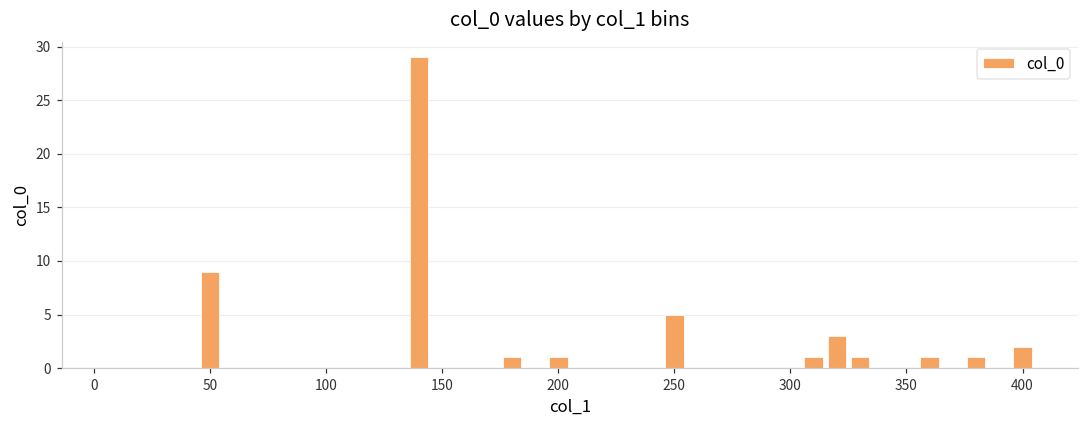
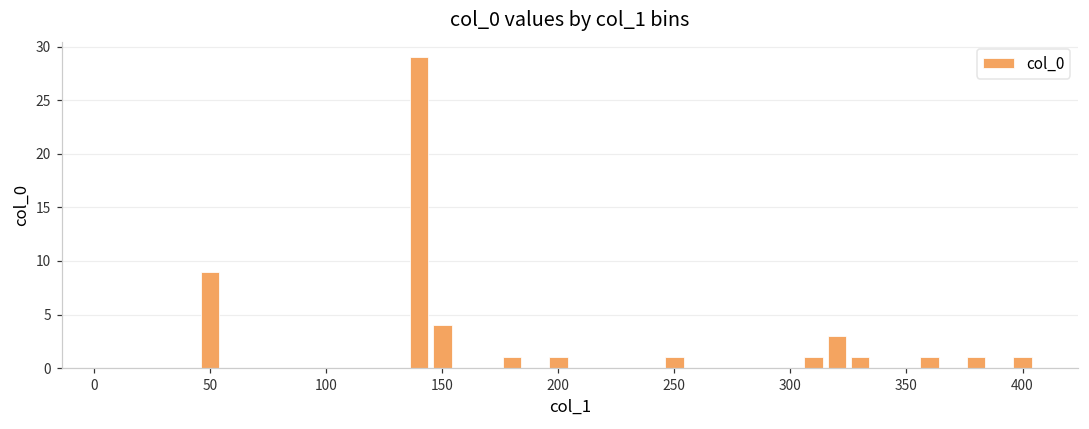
  {
    "50": 9,
    "100": 0,
-   "150": 0,
+   "150": 4,
    "200": 1,
-   "250": 5,
+   "250": 1,
    "300": 0,
    "350": 0,
-   "400": 2
+   "400": 1
  }
